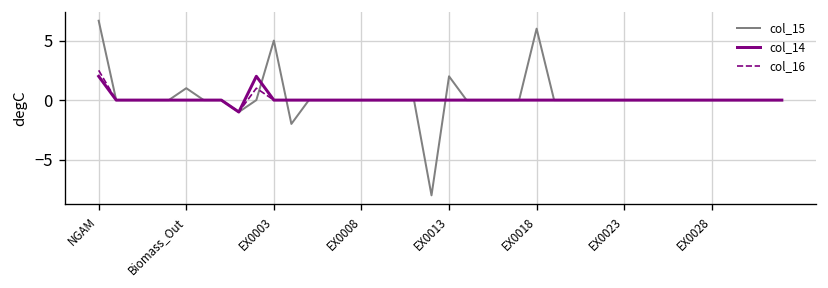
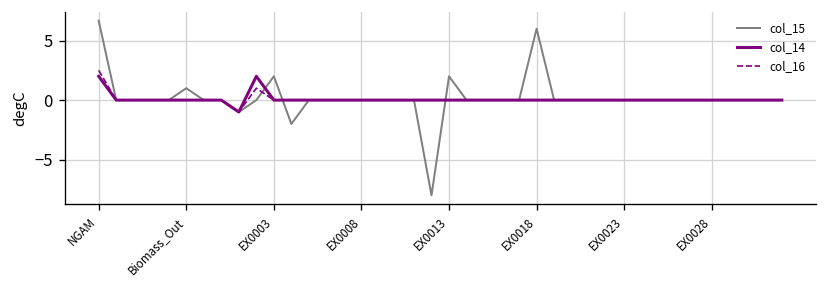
  {
    "col_15": {
      "NGAM": 7,
      "Biomass_Out": 1,
-     "EX0003": 5,
+     "EX0003": 2,
      "EX0013": 2,
      "EX0018": 6
    }
  }
